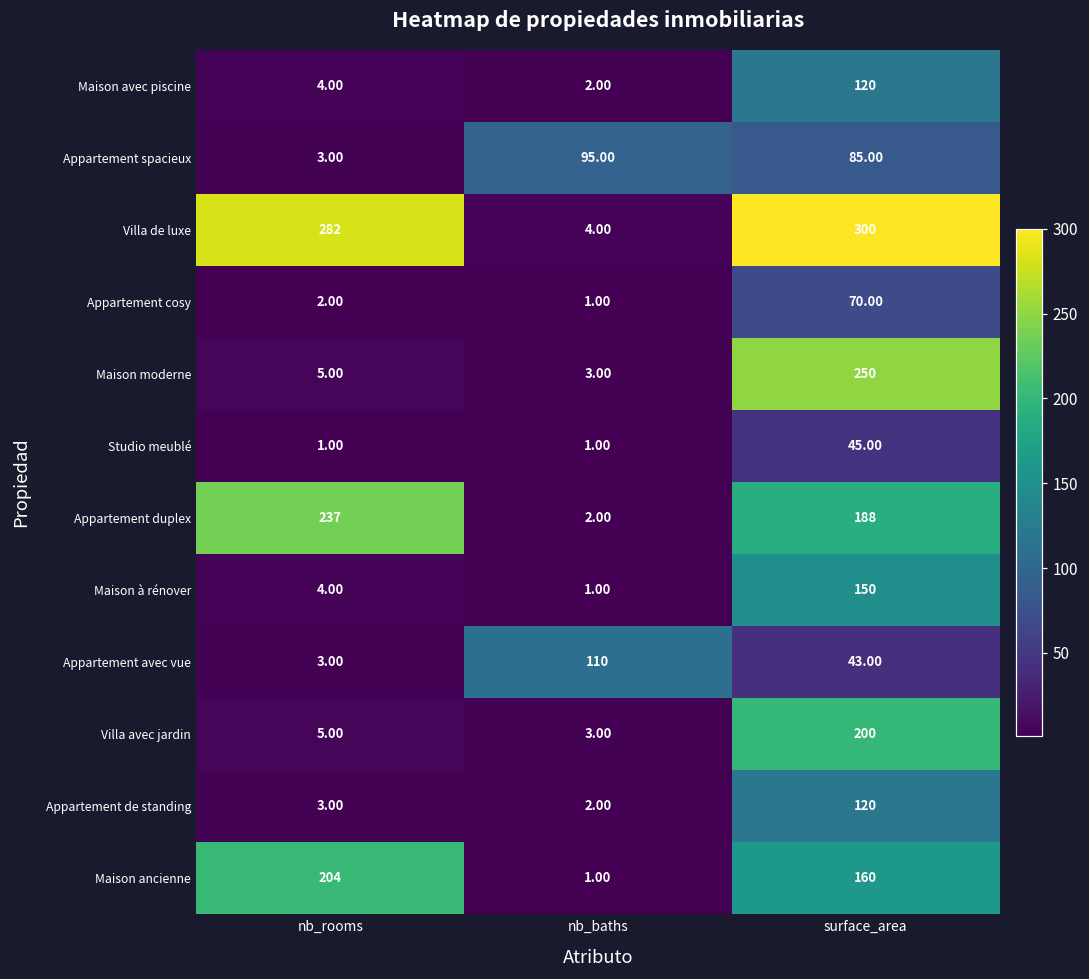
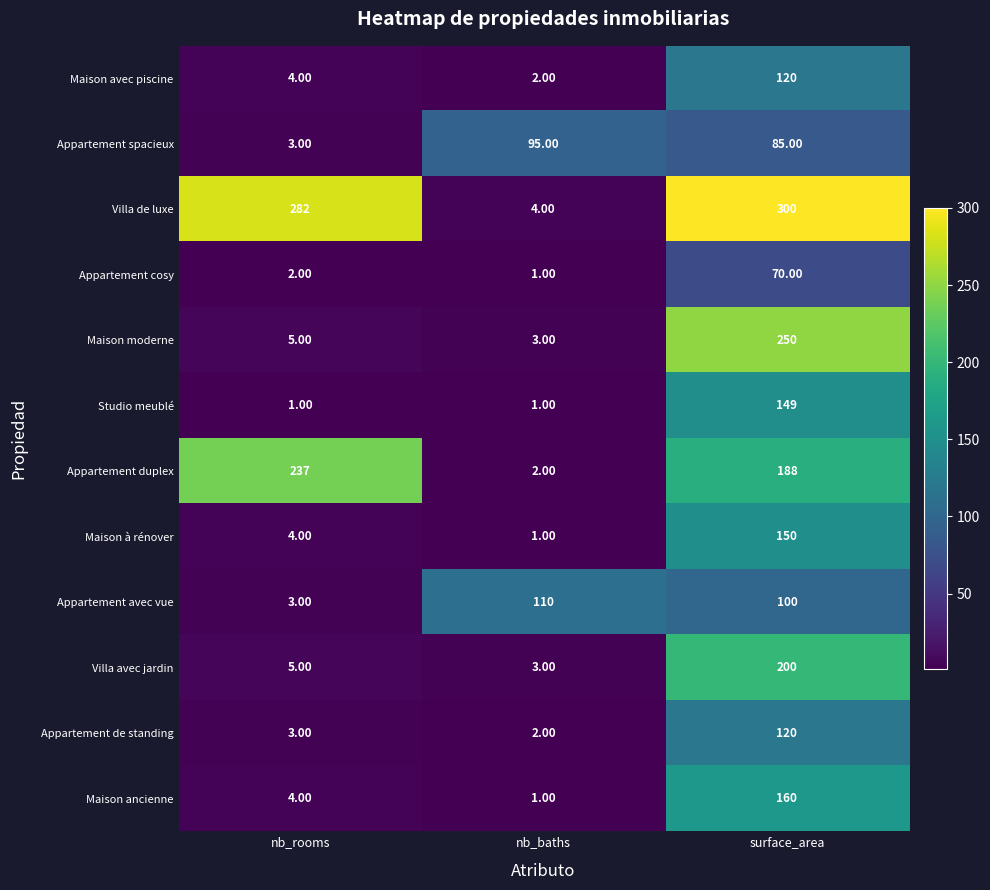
  {
    "Maison avec piscine": {
      "nb_rooms": 4.00,
      "nb_baths": 2.00,
      "surface_area": 120
    },
    "Appartement spacieux": {
      "nb_rooms": 3.00,
      "nb_baths": 95.00,
      "surface_area": 85.00
    },
    "Villa de luxe": {
      "nb_rooms": 282,
      "nb_baths": 4.00,
      "surface_area": 300
    },
    "Appartement cosy": {
      "nb_rooms": 2.00,
      "nb_baths": 1.00,
      "surface_area": 70.00
    },
    "Maison moderne": {
      "nb_rooms": 5.00,
      "nb_baths": 3.00,
      "surface_area": 250
    },
    "Studio meublé": {
      "nb_rooms": 1.00,
      "nb_baths": 1.00,
-     "surface_area": 45.00
+     "surface_area": 149
    },
    "Appartement duplex": {
      "nb_rooms": 237,
      "nb_baths": 2.00,
      "surface_area": 188
    },
    "Maison à rénover": {
      "nb_rooms": 4.00,
      "nb_baths": 1.00,
      "surface_area": 150
    },
    "Appartement avec vue": {
      "nb_rooms": 3.00,
      "nb_baths": 110,
-     "surface_area": 43.00
+     "surface_area": 100
    },
    "Villa avec jardin": {
      "nb_rooms": 5.00,
      "nb_baths": 3.00,
      "surface_area": 200
    },
    "Appartement de standing": {
      "nb_rooms": 3.00,
      "nb_baths": 2.00,
      "surface_area": 120
    },
    "Maison ancienne": {
-     "nb_rooms": 204,
+     "nb_rooms": 4.00,
      "nb_baths": 1.00,
      "surface_area": 160
    }
  }
